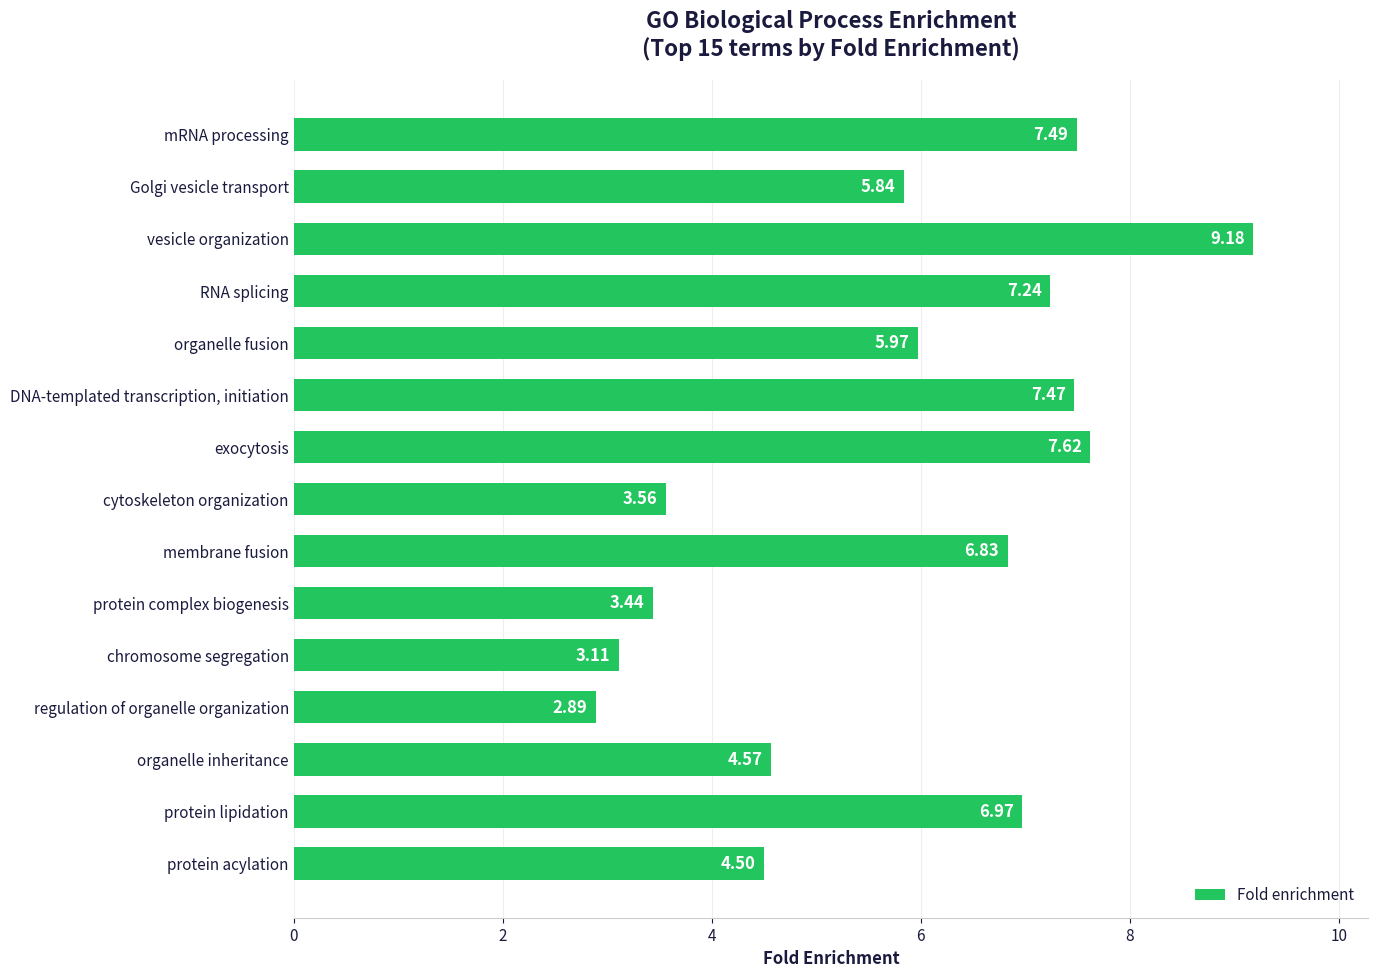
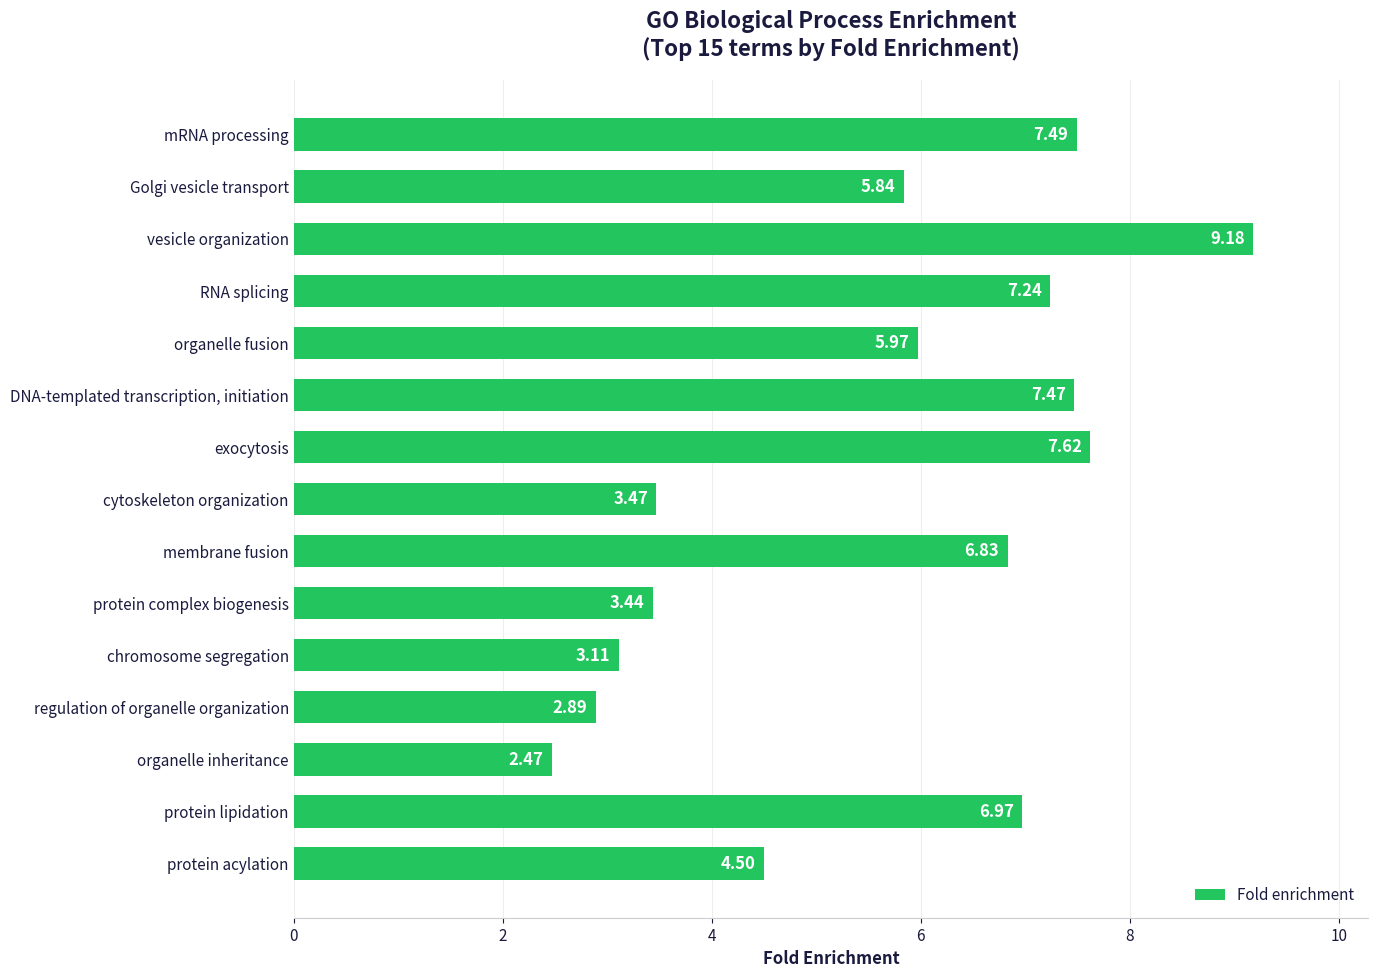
  {
    "mRNA processing": 7.49,
    "Golgi vesicle transport": 5.84,
    "vesicle organization": 9.18,
    "RNA splicing": 7.24,
    "organelle fusion": 5.97,
    "DNA-templated transcription, initiation": 7.47,
    "exocytosis": 7.62,
-   "cytoskeleton organization": 3.56,
+   "cytoskeleton organization": 3.47,
    "membrane fusion": 6.83,
    "protein complex biogenesis": 3.44,
    "chromosome segregation": 3.11,
    "regulation of organelle organization": 2.89,
-   "organelle inheritance": 4.57,
+   "organelle inheritance": 2.47,
    "protein lipidation": 6.97,
    "protein acylation": 4.50
  }
